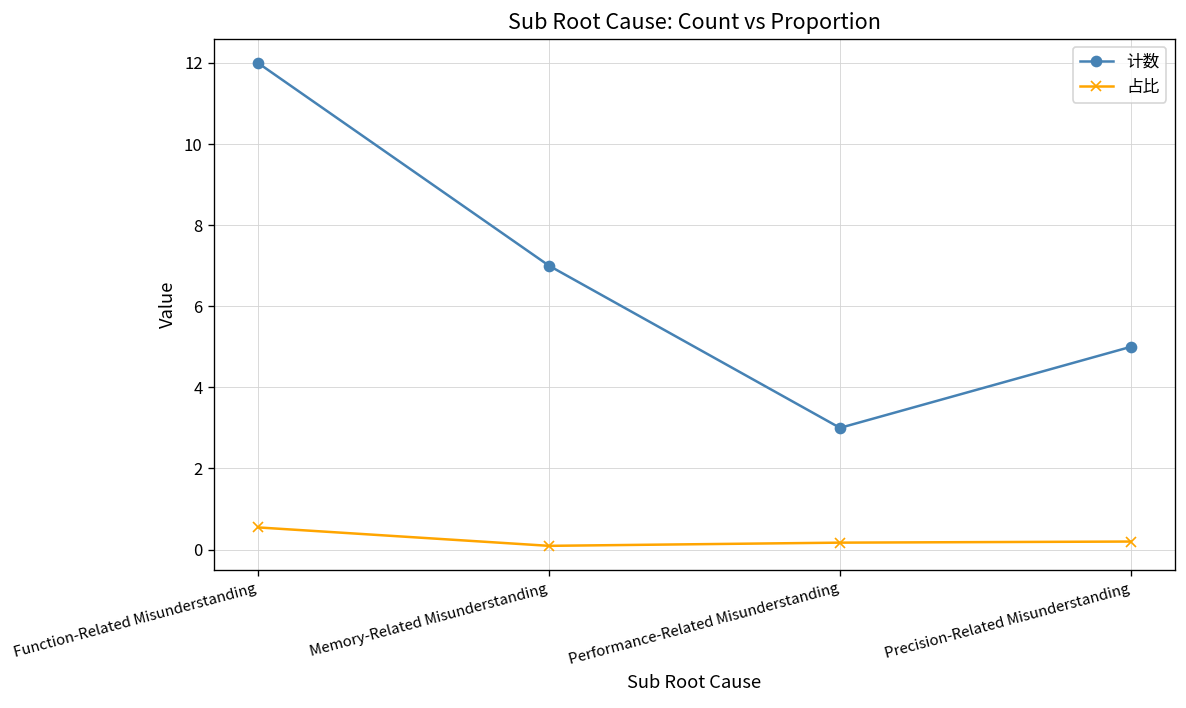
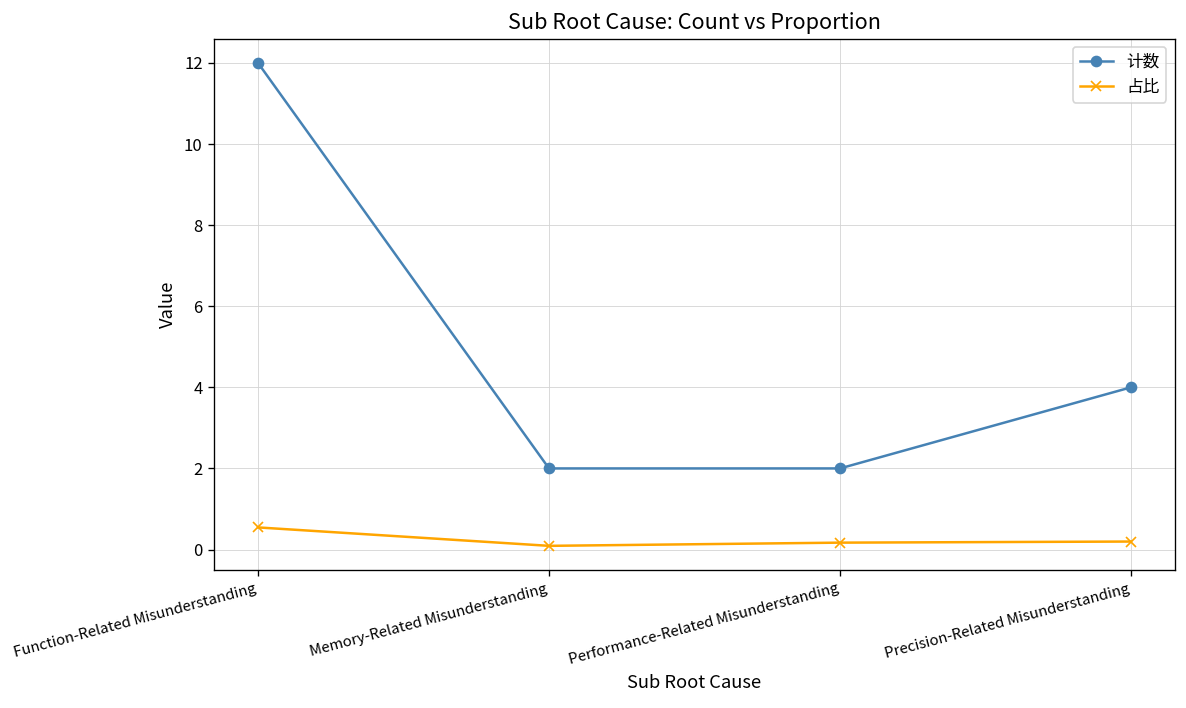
  {
    "计数": {
      "Function-Related Misunderstanding": 12,
-     "Memory-Related Misunderstanding": 7,
-     "Performance-Related Misunderstanding": 3,
-     "Precision-Related Misunderstanding": 5
+     "Memory-Related Misunderstanding": 2,
+     "Performance-Related Misunderstanding": 2,
+     "Precision-Related Misunderstanding": 4
    },
    "占比": {
      "Function-Related Misunderstanding": 0.5,
      "Memory-Related Misunderstanding": 0.1,
      "Performance-Related Misunderstanding": 0.2,
      "Precision-Related Misunderstanding": 0.2
    }
  }
